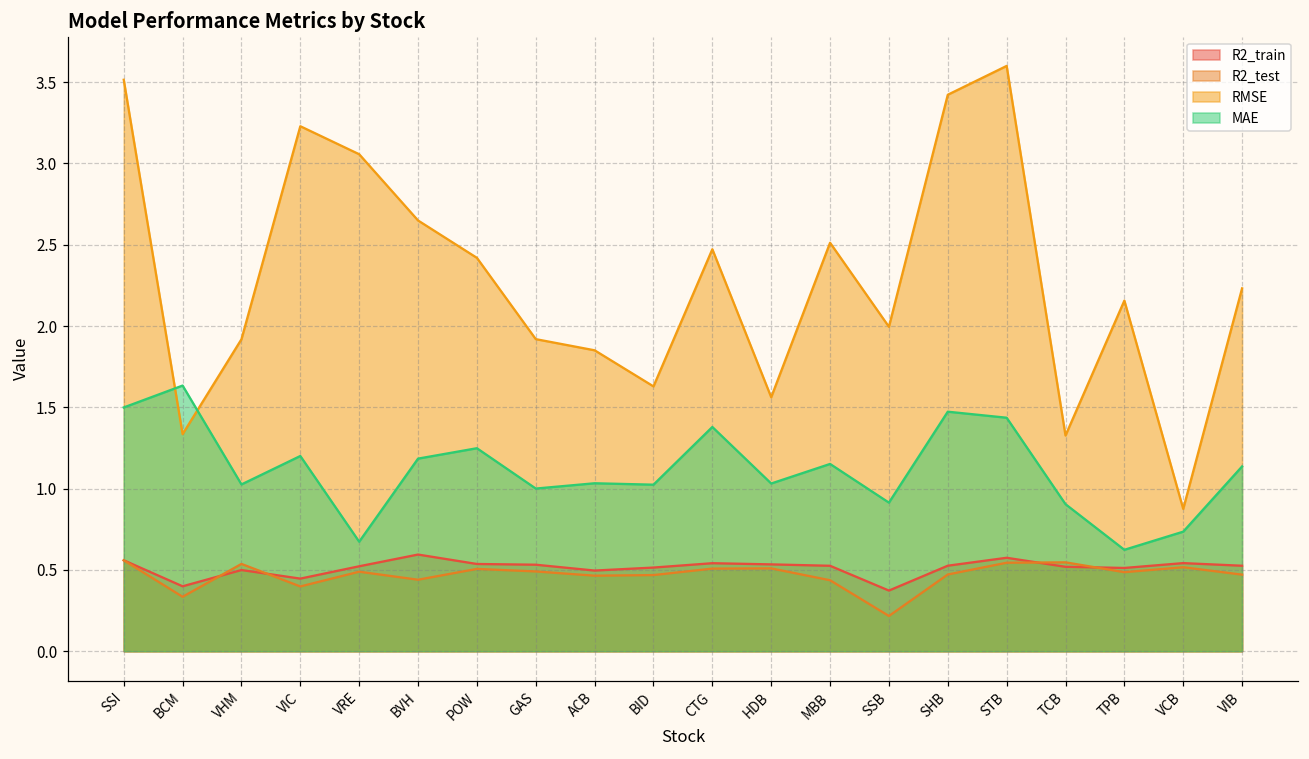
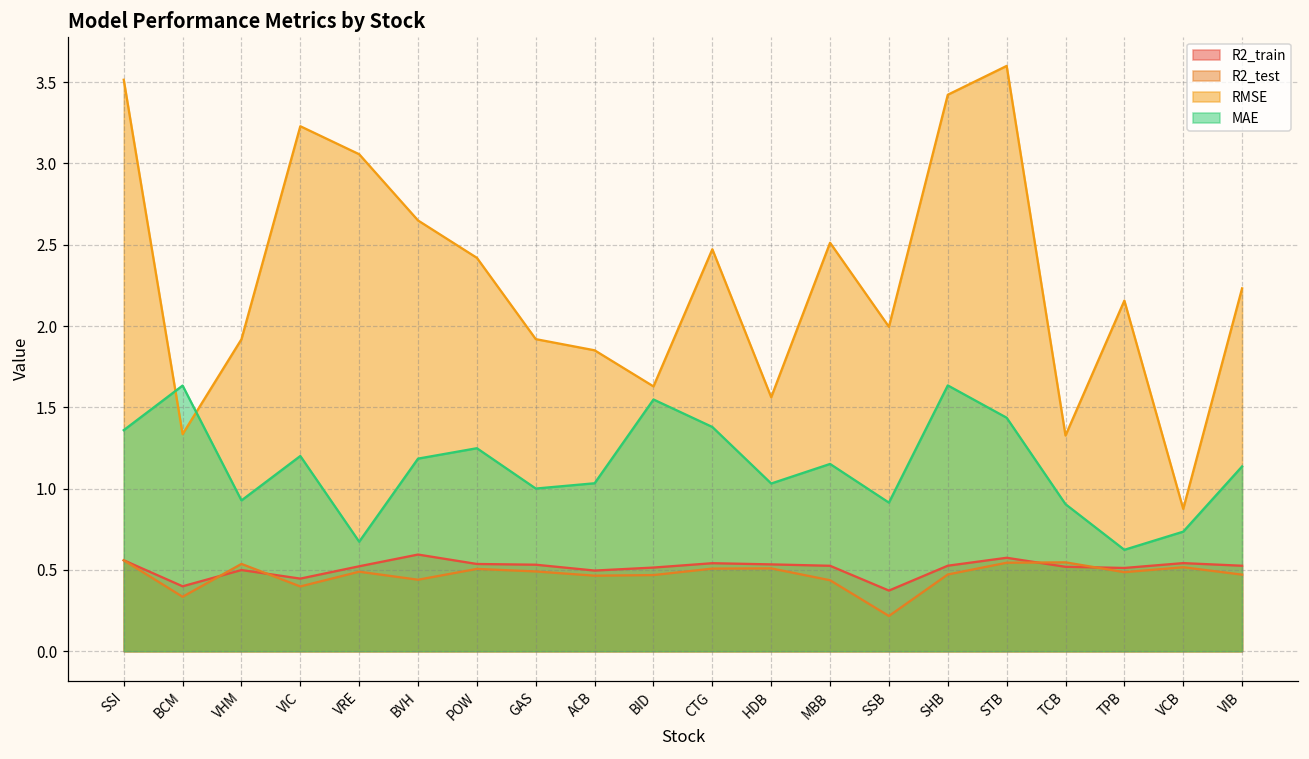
  {
    "MAE": {
-     "SSI": 1.50,
+     "SSI": 1.36,
      "BCM": 1.63,
-     "VHM": 1.03,
+     "VHM": 0.93,
      "VIC": 1.20,
      "VRE": 0.67,
      "BVH": 1.18,
      "POW": 1.25,
      "GAS": 1.00,
      "ACB": 1.03,
-     "BID": 1.02,
+     "BID": 1.55,
      "CTG": 1.38,
      "HDB": 1.03,
      "MBB": 1.15,
      "SSB": 0.91,
-     "SHB": 1.47,
+     "SHB": 1.63,
      "STB": 1.44,
      "TCB": 0.90,
      "TPB": 0.62,
      "VCB": 0.74,
      "VIB": 1.14
    }
  }
